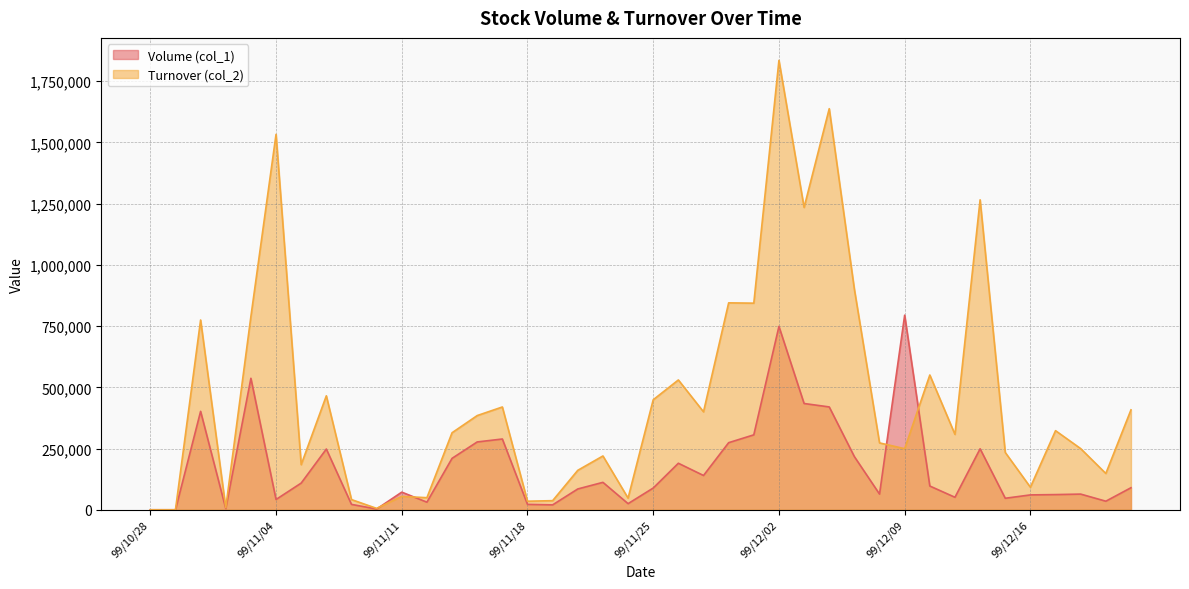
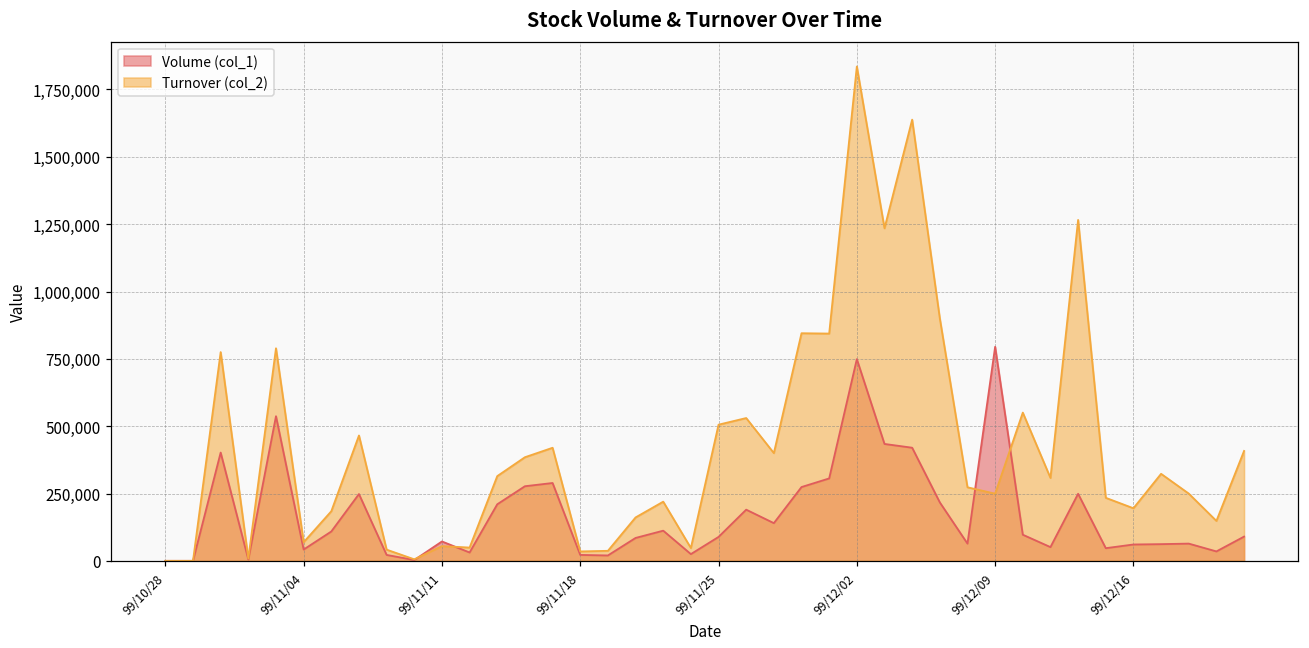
  {
    "Volume (col_1)": {
      "99/11/04": "40,000",
      "99/11/11": "70,000",
      "99/11/18": "20,000",
      "99/11/25": "90,000",
      "99/12/02": "750,000",
      "99/12/09": "790,000",
      "99/12/16": "60,000"
    },
    "Turnover (col_2)": {
-     "99/11/04": "1,530,000",
+     "99/11/04": "70,000",
      "99/11/11": "50,000",
      "99/11/18": "30,000",
-     "99/11/25": "450,000",
+     "99/11/25": "510,000",
      "99/12/02": "1,840,000",
      "99/12/09": "250,000",
-     "99/12/16": "90,000"
+     "99/12/16": "200,000"
    }
  }
